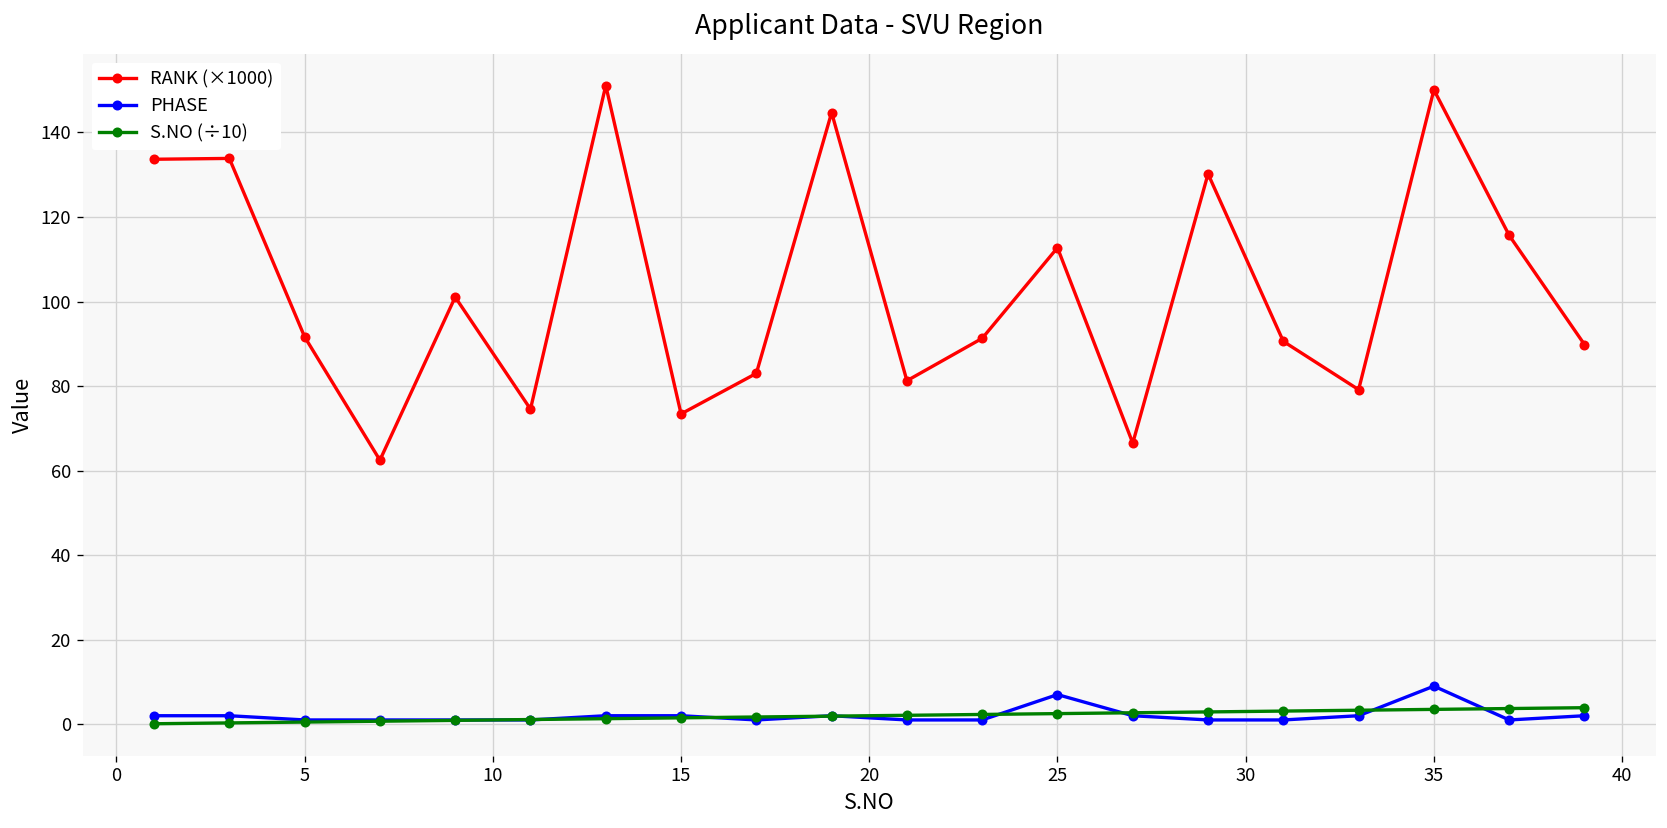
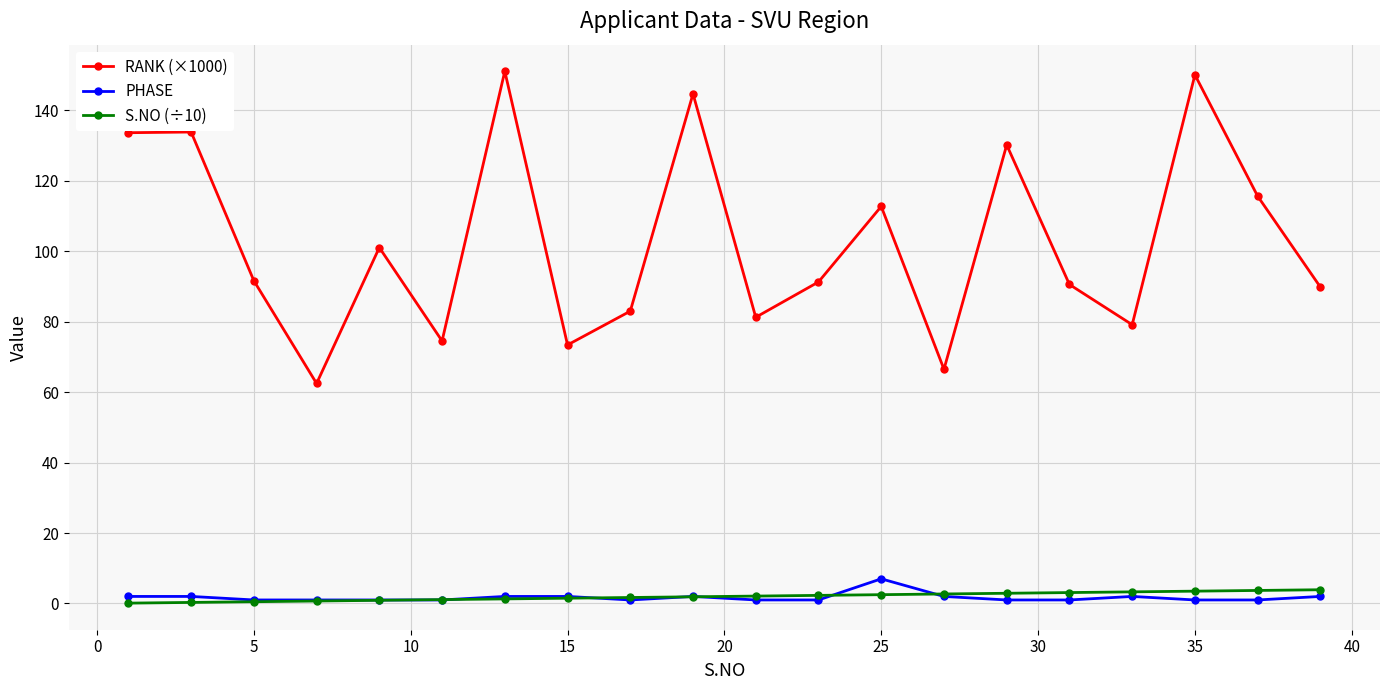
  {
    "RANK (×1000)": {
      "5": 92,
      "15": 73,
      "25": 113,
      "35": 150
    },
    "PHASE": {
      "25": 7,
-     "35": 9
+     "35": 1
    },
    "S.NO (÷10)": {
      "25": 3,
      "35": 4
    }
  }
